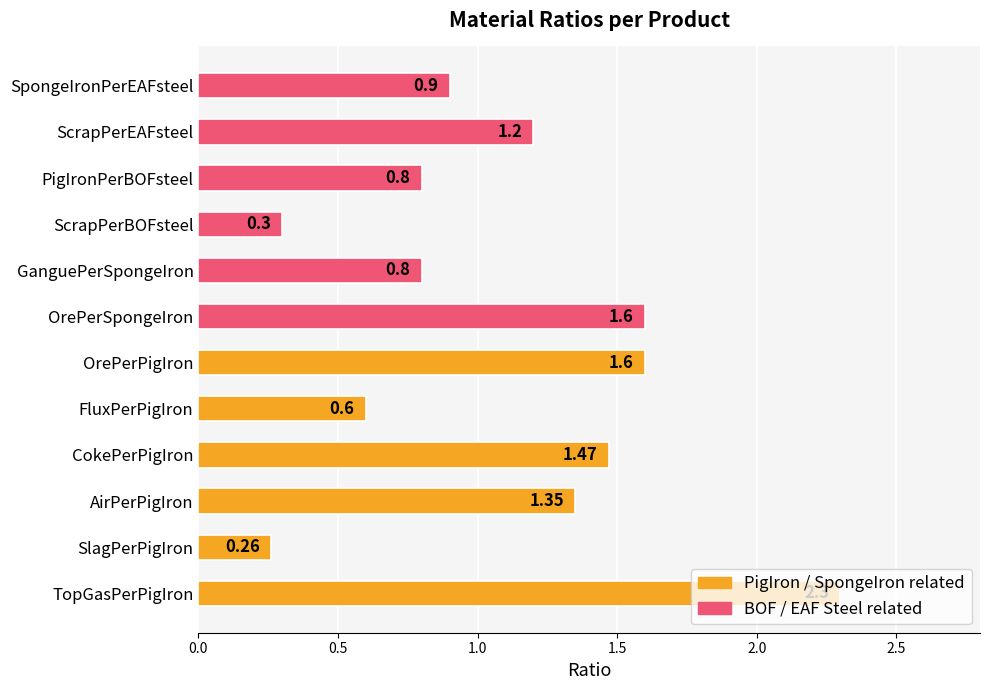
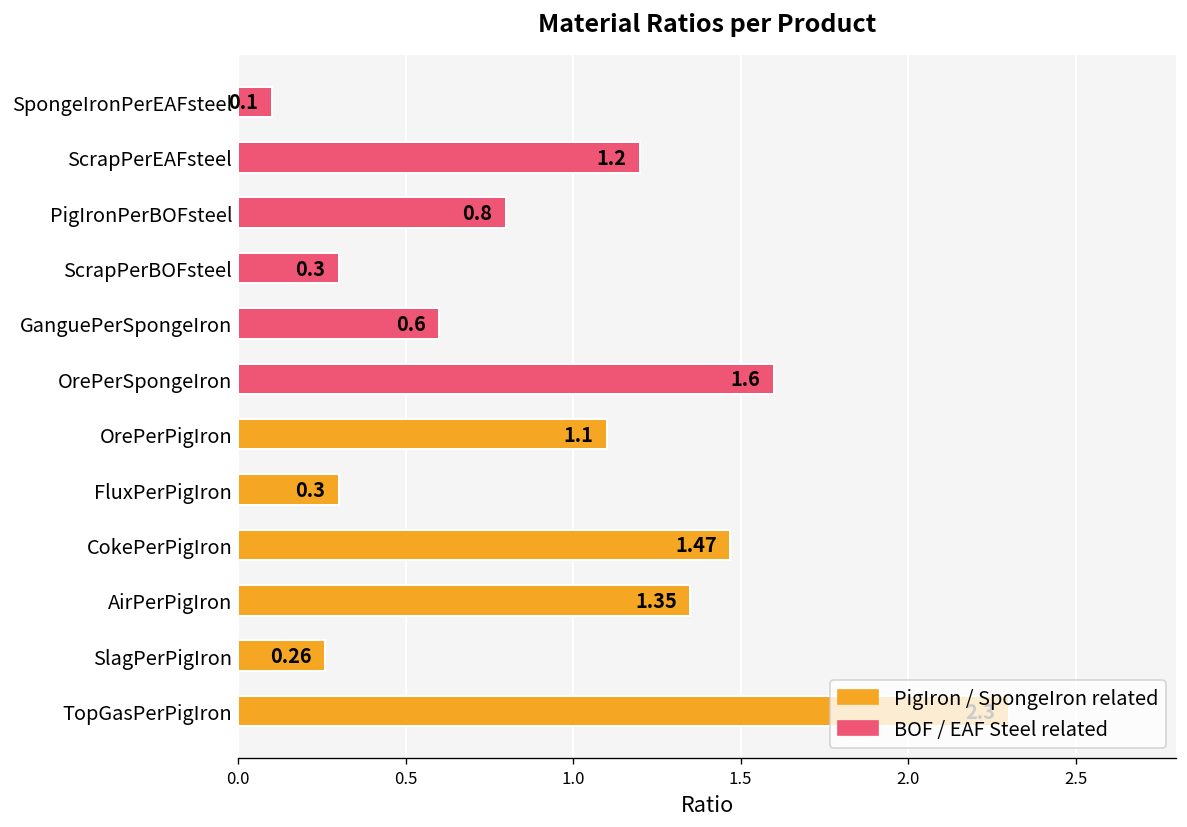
  {
-   "SpongeIronPerEAFsteel": 0.9,
+   "SpongeIronPerEAFsteel": 0.1,
    "ScrapPerEAFsteel": 1.2,
    "PigIronPerBOFsteel": 0.8,
    "ScrapPerBOFsteel": 0.3,
-   "GanguePerSpongeIron": 0.8,
+   "GanguePerSpongeIron": 0.6,
    "OrePerSpongeIron": 1.6,
-   "OrePerPigIron": 1.6,
-   "FluxPerPigIron": 0.6,
+   "OrePerPigIron": 1.1,
+   "FluxPerPigIron": 0.3,
    "CokePerPigIron": 1.47,
    "AirPerPigIron": 1.35,
    "SlagPerPigIron": 0.26
  }
